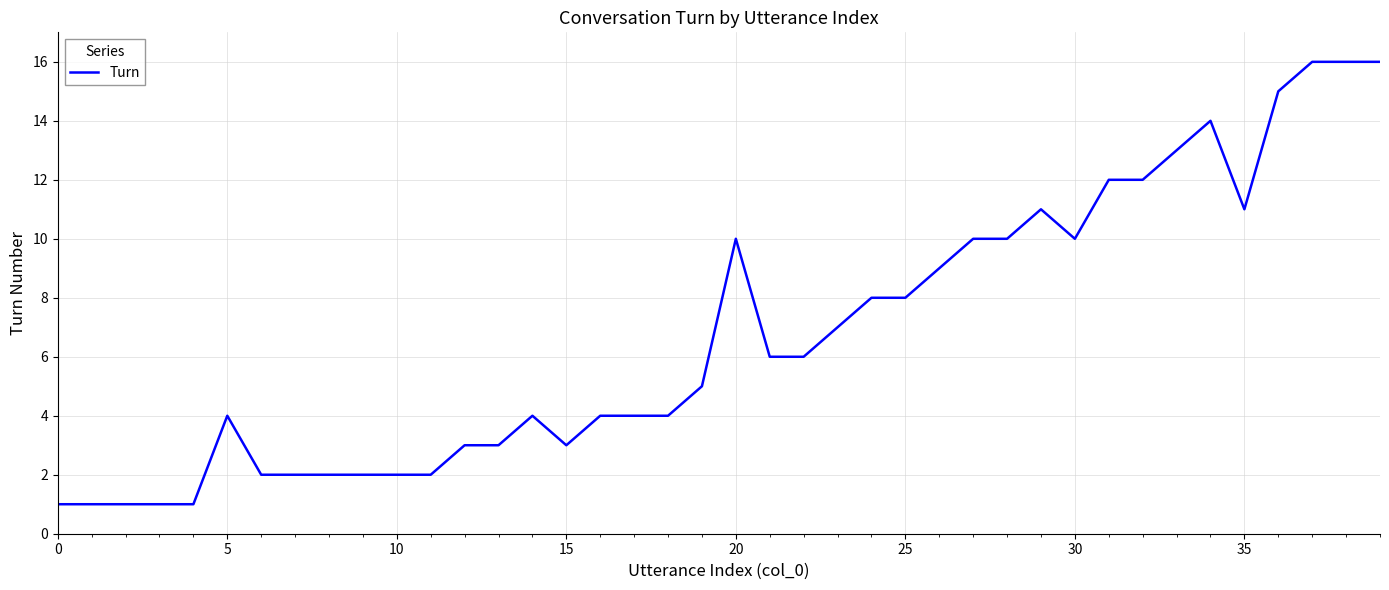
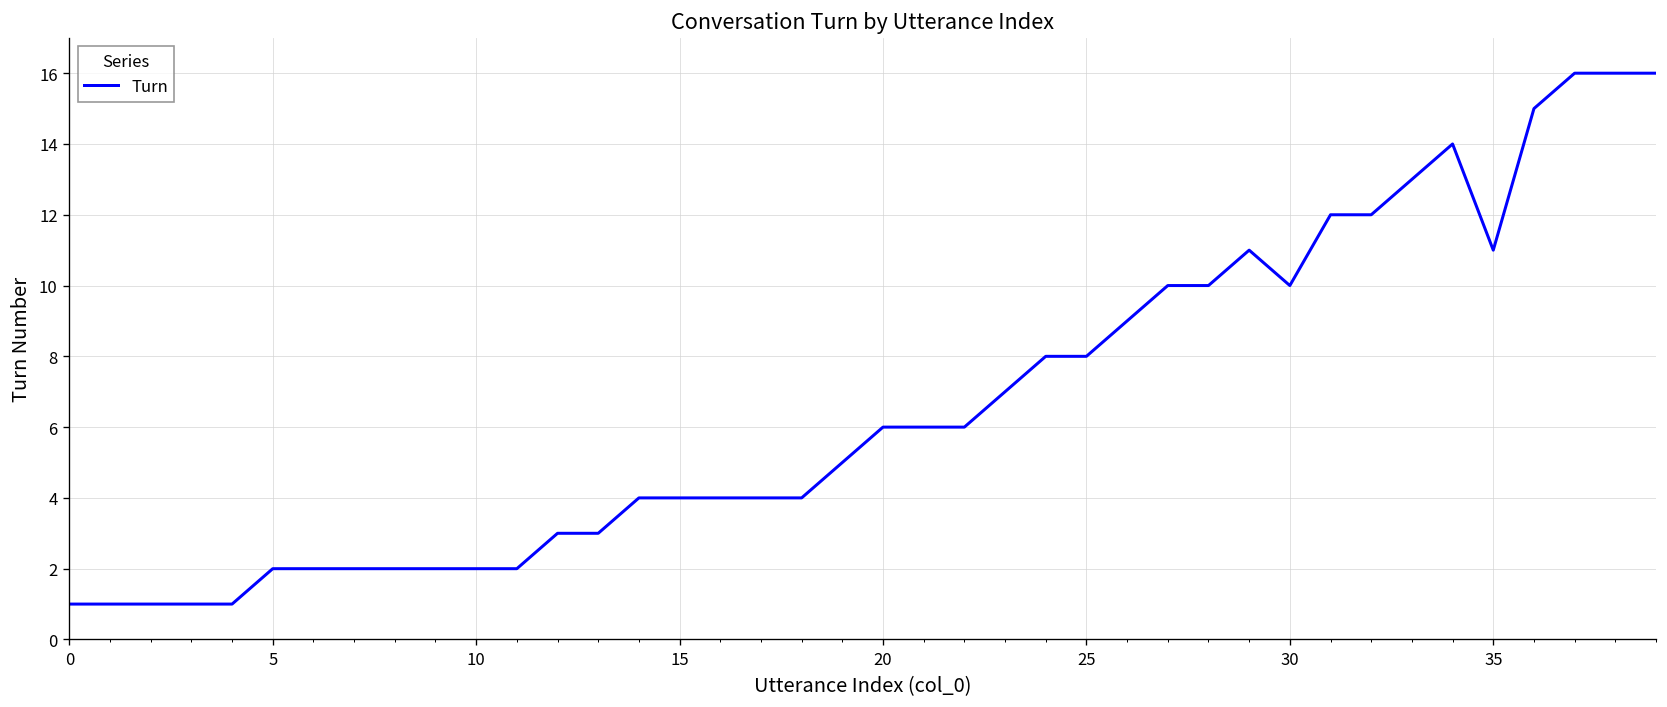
  {
    "0": 1,
-   "5": 4,
+   "5": 2,
    "10": 2,
-   "15": 3,
-   "20": 10,
+   "15": 4,
+   "20": 6,
    "25": 8,
    "30": 10,
    "35": 11
  }
